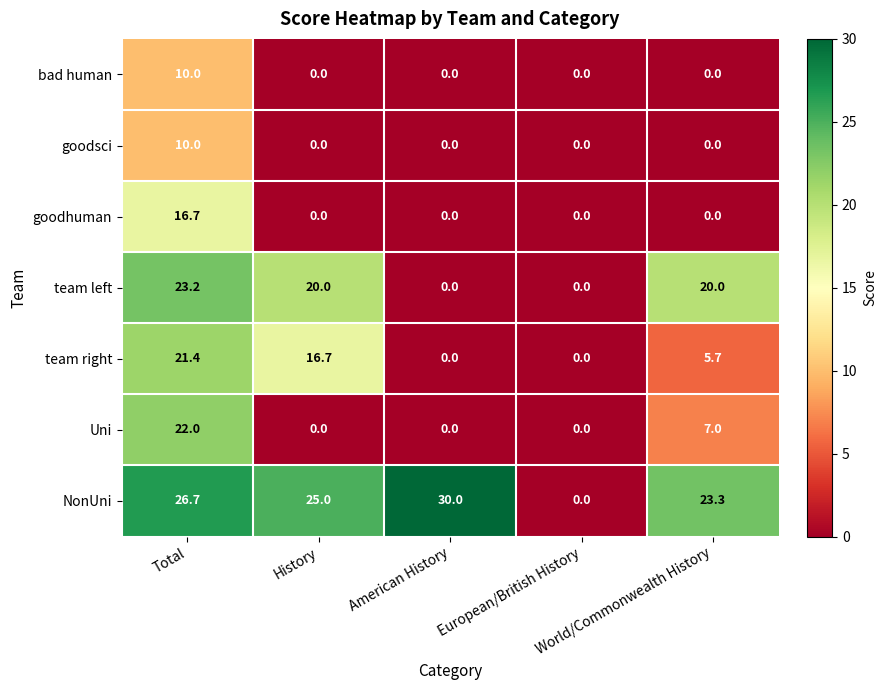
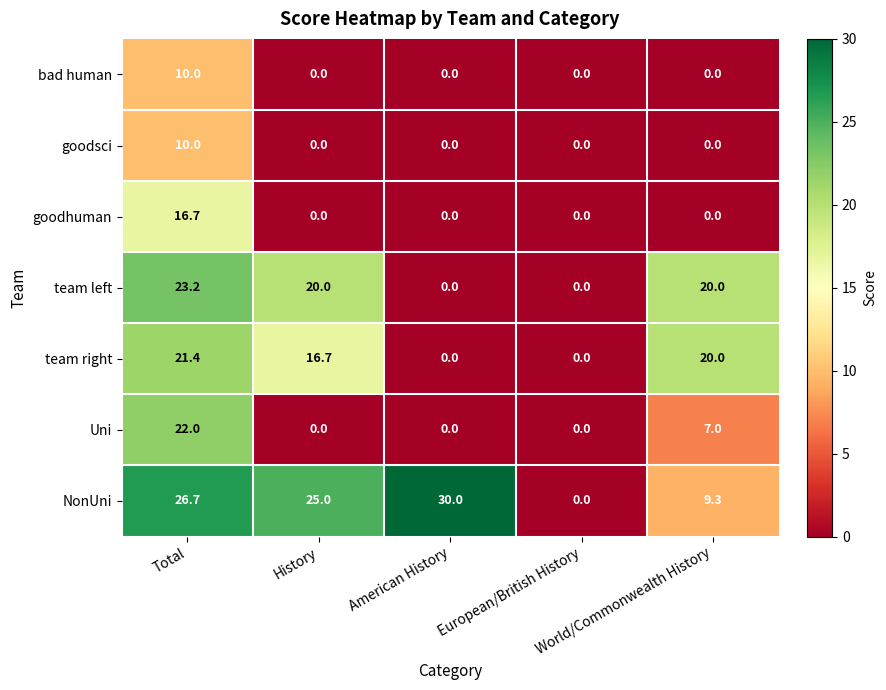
  {
    "bad human": {
      "Total": 10.0,
      "History": 0.0,
      "American History": 0.0,
      "European/British History": 0.0,
      "World/Commonwealth History": 0.0
    },
    "goodsci": {
      "Total": 10.0,
      "History": 0.0,
      "American History": 0.0,
      "European/British History": 0.0,
      "World/Commonwealth History": 0.0
    },
    "goodhuman": {
      "Total": 16.7,
      "History": 0.0,
      "American History": 0.0,
      "European/British History": 0.0,
      "World/Commonwealth History": 0.0
    },
    "team left": {
      "Total": 23.2,
      "History": 20.0,
      "American History": 0.0,
      "European/British History": 0.0,
      "World/Commonwealth History": 20.0
    },
    "team right": {
      "Total": 21.4,
      "History": 16.7,
      "American History": 0.0,
      "European/British History": 0.0,
-     "World/Commonwealth History": 5.7
+     "World/Commonwealth History": 20.0
    },
    "Uni": {
      "Total": 22.0,
      "History": 0.0,
      "American History": 0.0,
      "European/British History": 0.0,
      "World/Commonwealth History": 7.0
    },
    "NonUni": {
      "Total": 26.7,
      "History": 25.0,
      "American History": 30.0,
      "European/British History": 0.0,
-     "World/Commonwealth History": 23.3
+     "World/Commonwealth History": 9.3
    }
  }
